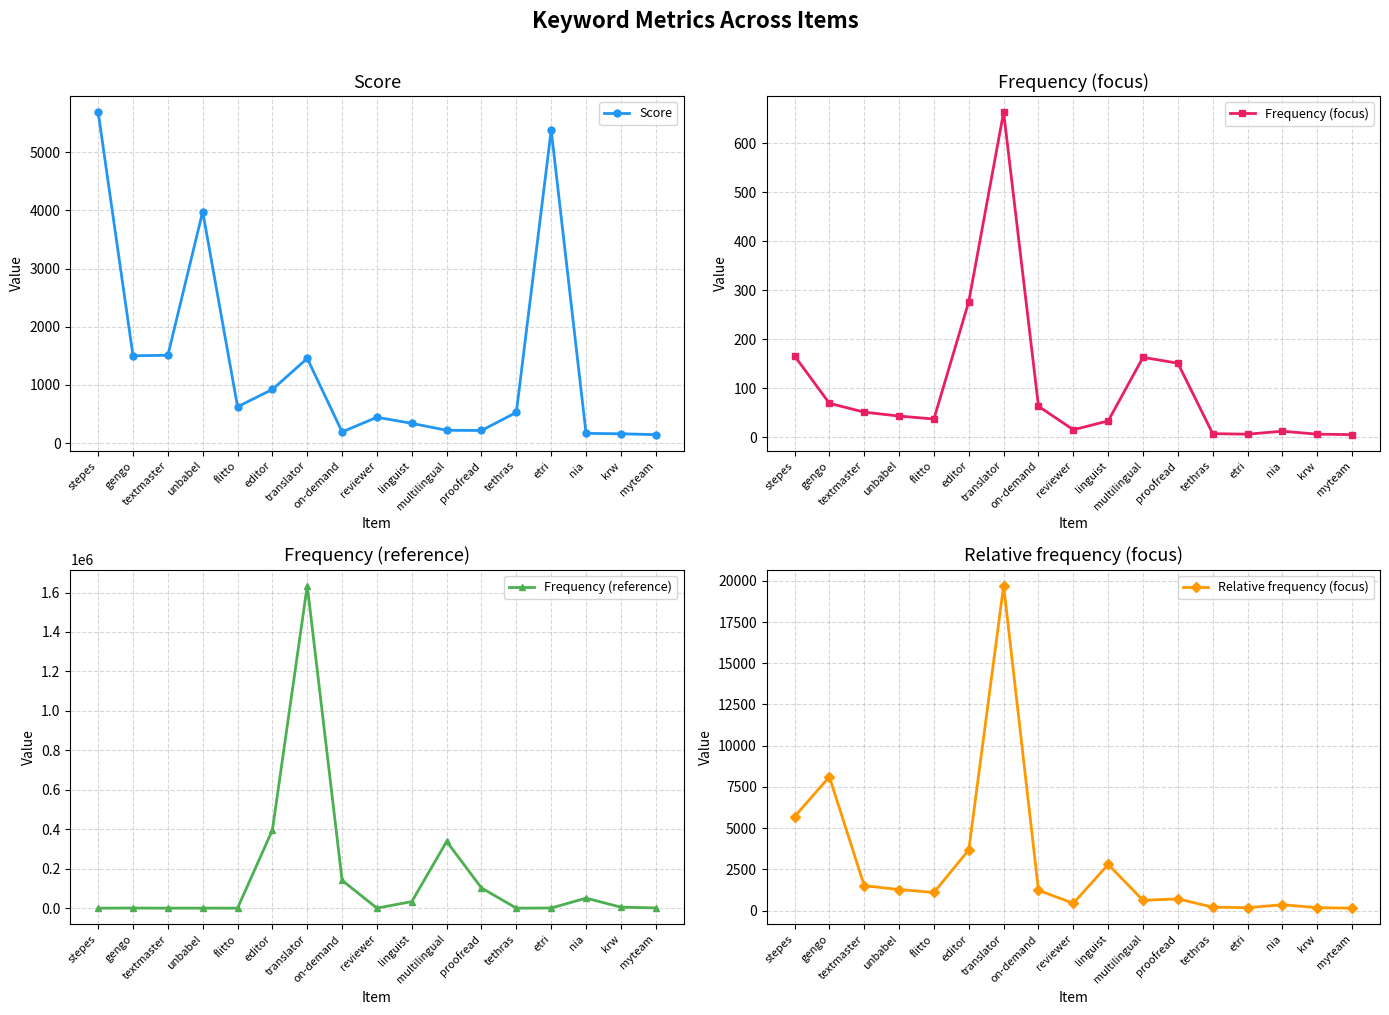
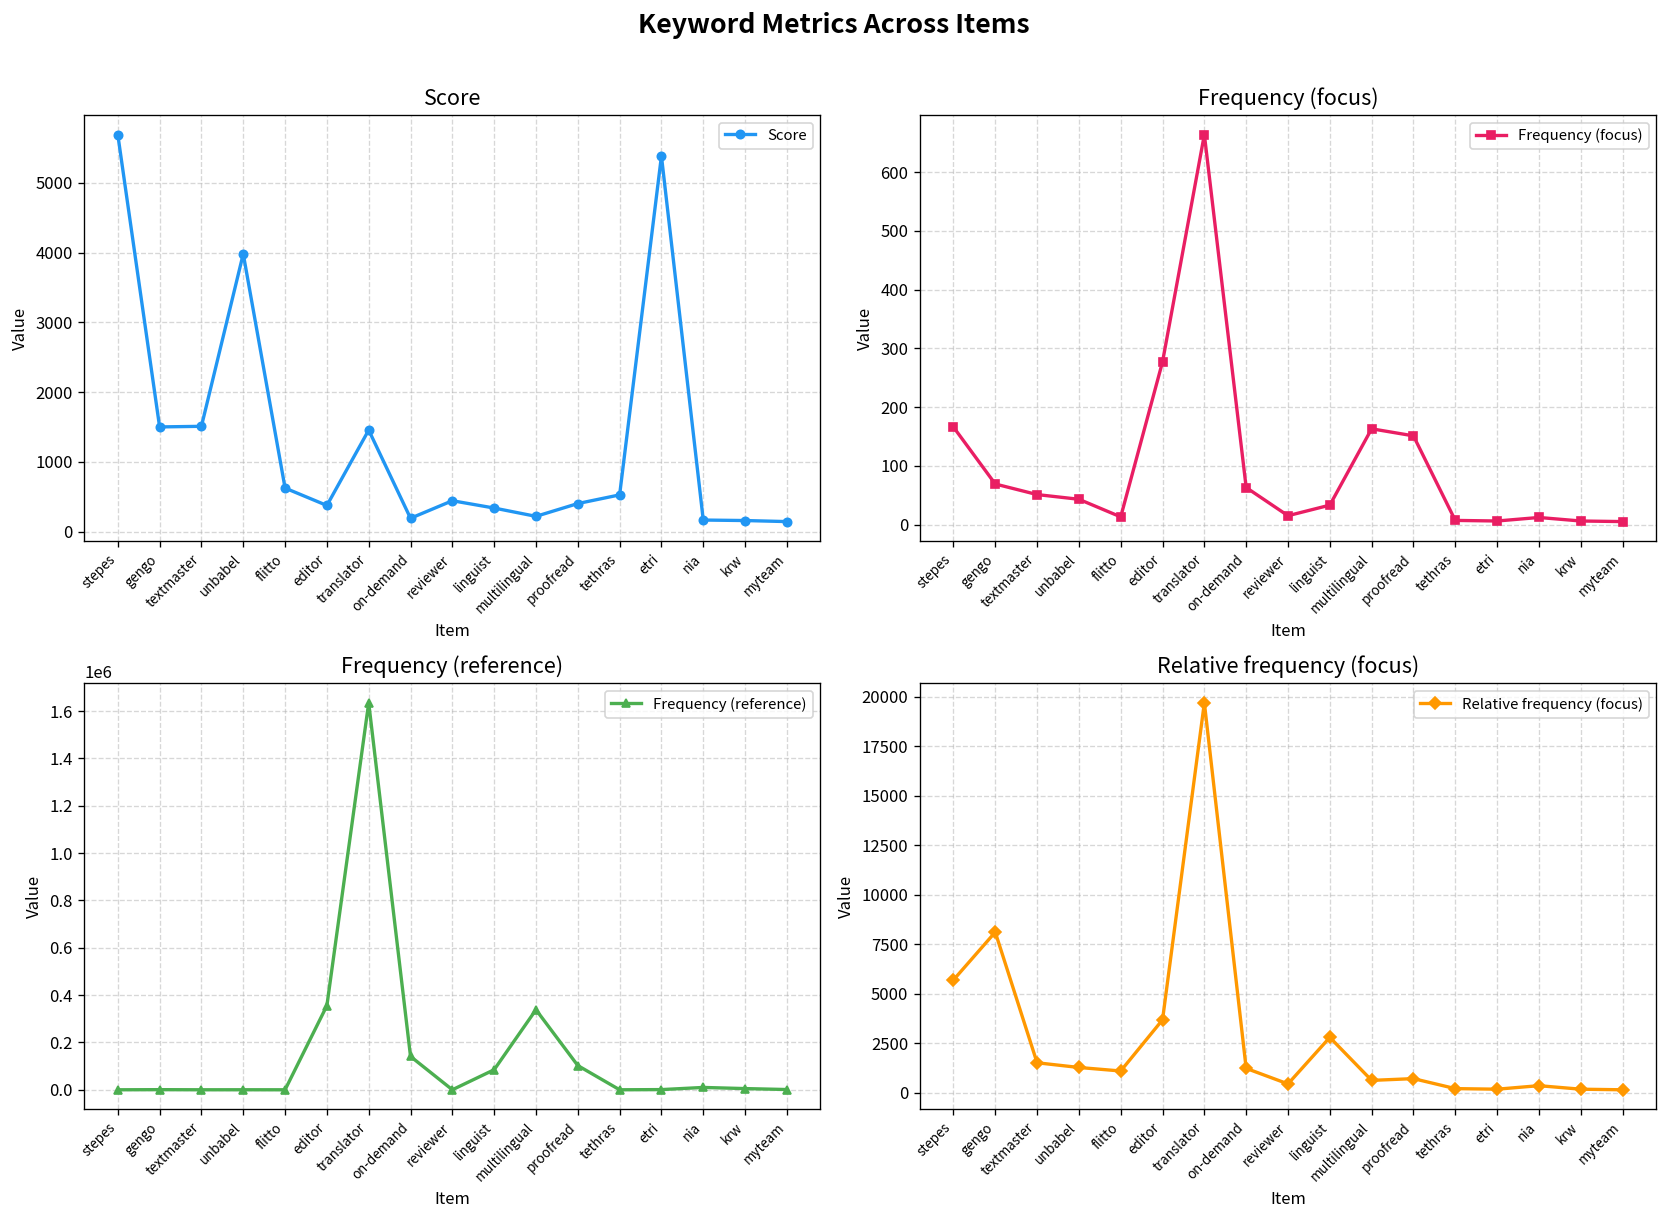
  {
    "Score": {
      "stepes": 5700,
      "gengo": 1500,
      "textmaster": 1500,
      "unbabel": 4000,
      "flitto": 600,
-     "editor": 900,
+     "editor": 400,
      "translator": 1500,
      "on-demand": 200,
      "reviewer": 400,
      "linguist": 300,
      "multilingual": 200,
-     "proofread": 200,
+     "proofread": 400,
      "tethras": 500,
      "etri": 5400,
      "nia": 200,
      "krw": 200,
      "myteam": 100
    },
    "Frequency (focus)": {
      "stepes": 170,
      "gengo": 70,
      "textmaster": 50,
      "unbabel": 40,
-     "flitto": 40,
+     "flitto": 10,
      "editor": 280,
      "translator": 660,
      "on-demand": 60,
      "reviewer": 20,
      "linguist": 30,
      "multilingual": 160,
      "proofread": 150,
      "tethras": 10,
      "etri": 10,
      "nia": 10,
      "krw": 10,
      "myteam": 10
    },
    "Frequency (reference)": {
      "stepes": 0,
      "gengo": 0,
      "textmaster": 0,
      "unbabel": 0,
      "flitto": 0,
-     "editor": 400000,
+     "editor": 360000,
      "translator": 1630000,
      "on-demand": 140000,
      "reviewer": 0,
-     "linguist": 30000,
+     "linguist": 80000,
      "multilingual": 340000,
      "proofread": 100000,
      "tethras": 0,
      "etri": 0,
-     "nia": 50000,
+     "nia": 10000,
      "krw": 10000,
      "myteam": 0
    },
    "Relative frequency (focus)": {
      "stepes": 5700,
      "gengo": 8100,
      "textmaster": 1500,
      "unbabel": 1300,
      "flitto": 1100,
      "editor": 3700,
      "translator": 19700,
      "on-demand": 1200,
      "reviewer": 400,
      "linguist": 2800,
      "multilingual": 600,
      "proofread": 700,
      "tethras": 200,
      "etri": 200,
      "nia": 400,
      "krw": 200,
      "myteam": 100
    }
  }
